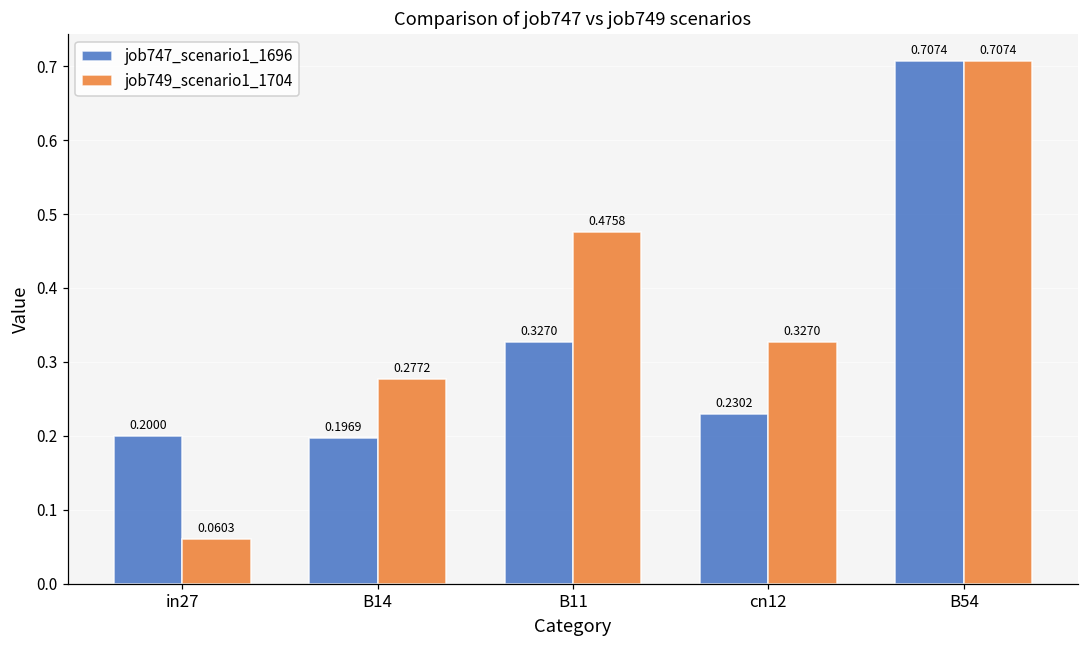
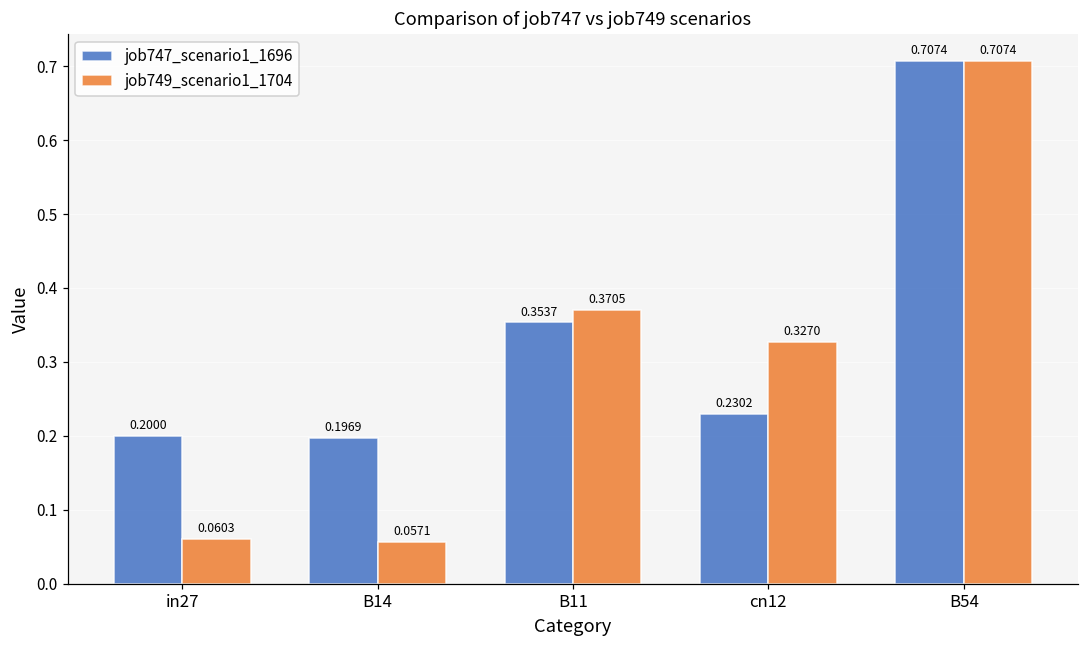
  {
    "job747_scenario1_1696": {
      "in27": 0.2000,
      "B14": 0.1969,
-     "B11": 0.3270,
+     "B11": 0.3537,
      "cn12": 0.2302,
      "B54": 0.7074
    },
    "job749_scenario1_1704": {
      "in27": 0.0603,
-     "B14": 0.2772,
-     "B11": 0.4758,
+     "B14": 0.0571,
+     "B11": 0.3705,
      "cn12": 0.3270,
      "B54": 0.7074
    }
  }
